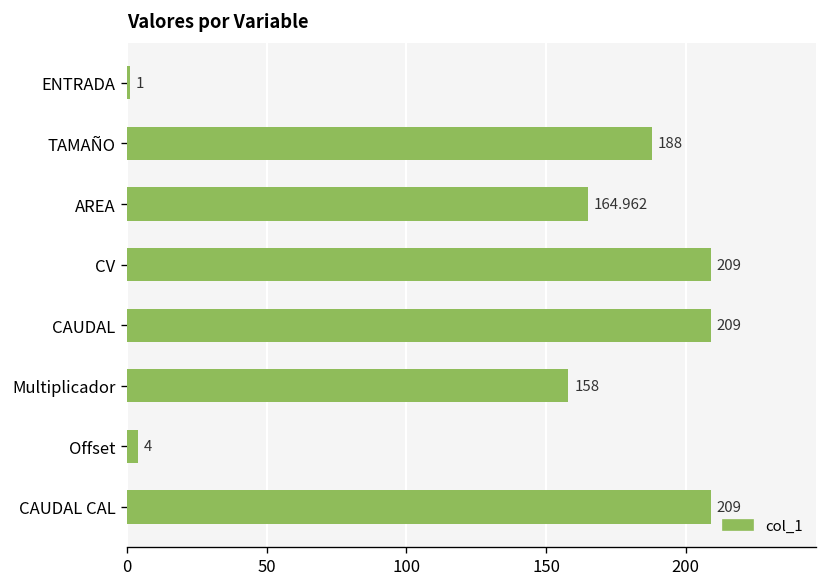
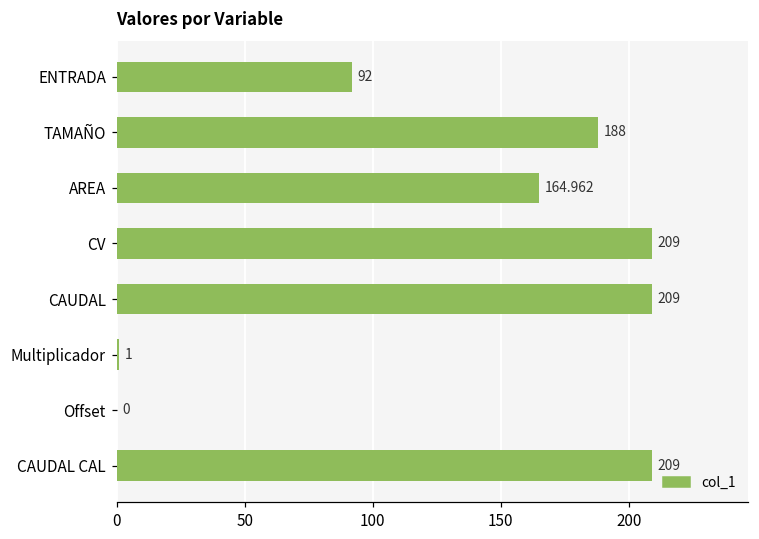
  {
-   "ENTRADA": 1,
+   "ENTRADA": 92,
    "TAMAÑO": 188,
    "AREA": 164.962,
    "CV": 209,
    "CAUDAL": 209,
-   "Multiplicador": 158,
-   "Offset": 4,
+   "Multiplicador": 1,
+   "Offset": 0,
    "CAUDAL CAL": 209
  }
